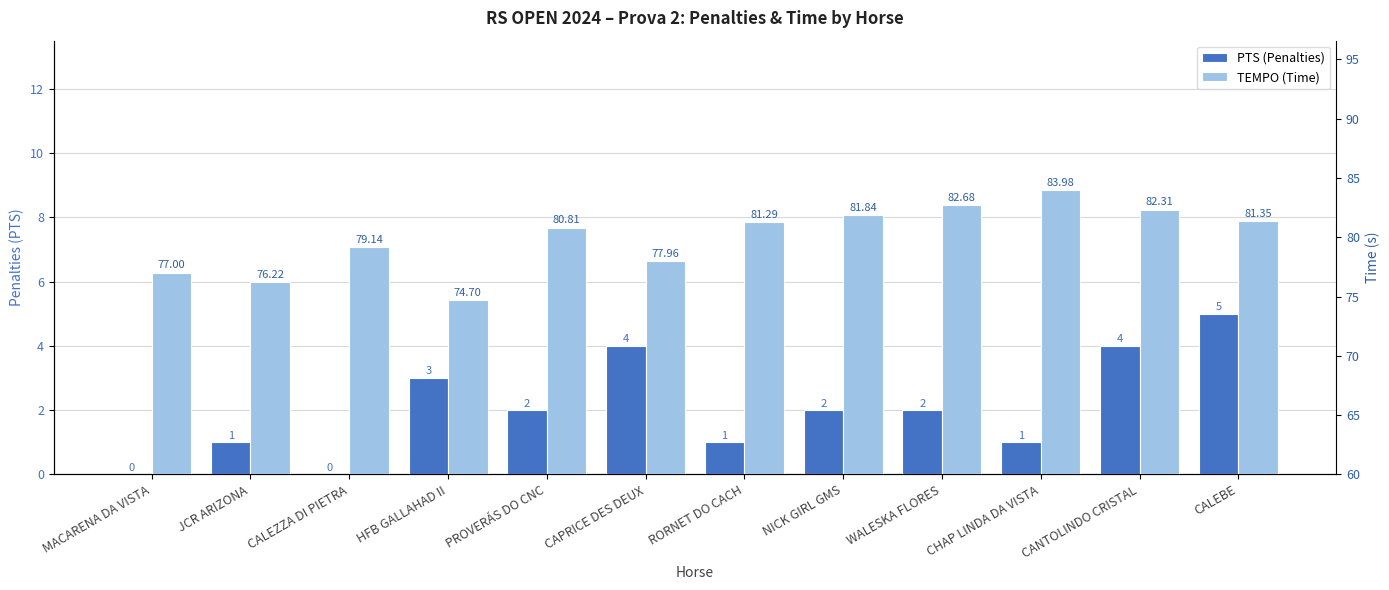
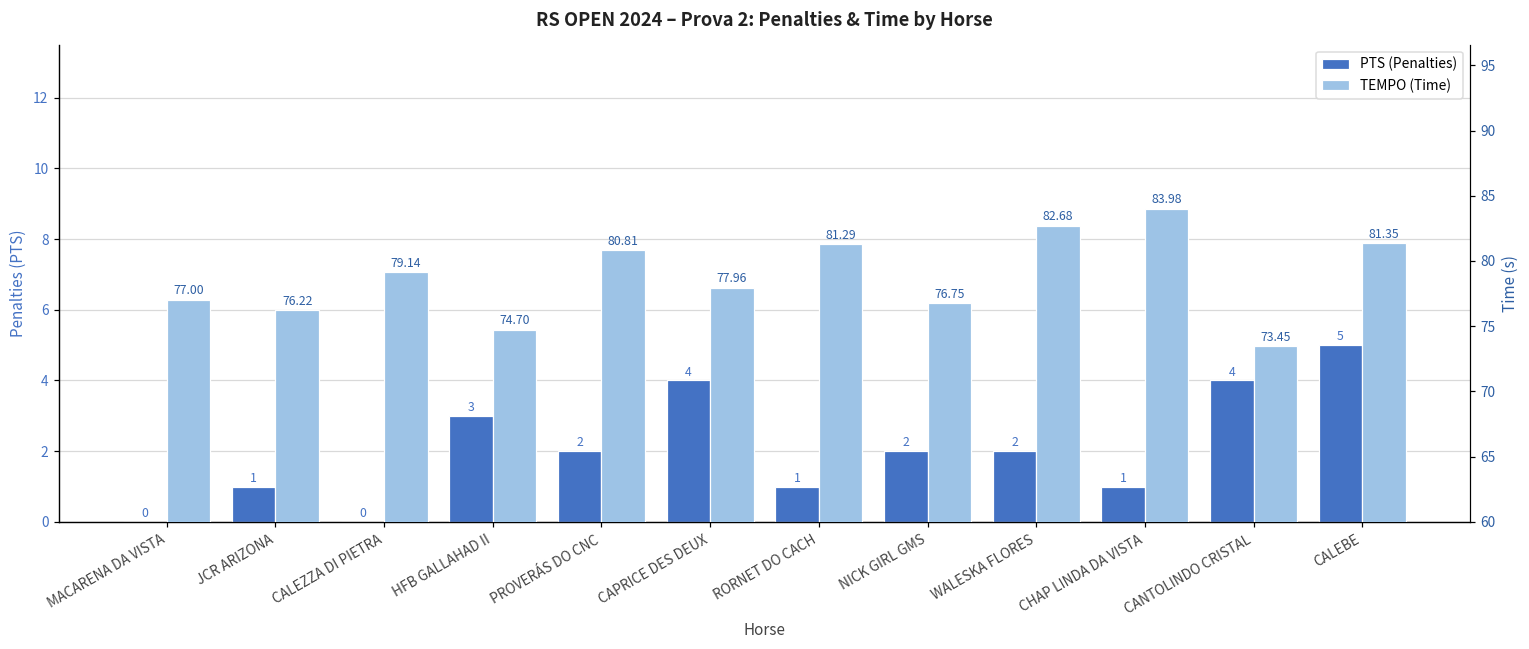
  {
    "PTS (Penalties)": {
      "MACARENA DA VISTA": 0,
      "JCR ARIZONA": 1,
      "CALEZZA DI PIETRA": 0,
      "HFB GALLAHAD II": 3,
      "PROVERÁS DO CNC": 2,
      "CAPRICE DES DEUX": 4,
      "RORNET DO CACH": 1,
      "NICK GIRL GMS": 2,
      "WALESKA FLORES": 2,
      "CHAP LINDA DA VISTA": 1,
      "CANTOLINDO CRISTAL": 4,
      "CALEBE": 5
    },
    "TEMPO (Time)": {
      "MACARENA DA VISTA": 77.00,
      "JCR ARIZONA": 76.22,
      "CALEZZA DI PIETRA": 79.14,
      "HFB GALLAHAD II": 74.70,
      "PROVERÁS DO CNC": 80.81,
      "CAPRICE DES DEUX": 77.96,
      "RORNET DO CACH": 81.29,
-     "NICK GIRL GMS": 81.84,
+     "NICK GIRL GMS": 76.75,
      "WALESKA FLORES": 82.68,
      "CHAP LINDA DA VISTA": 83.98,
-     "CANTOLINDO CRISTAL": 82.31,
+     "CANTOLINDO CRISTAL": 73.45,
      "CALEBE": 81.35
    }
  }
